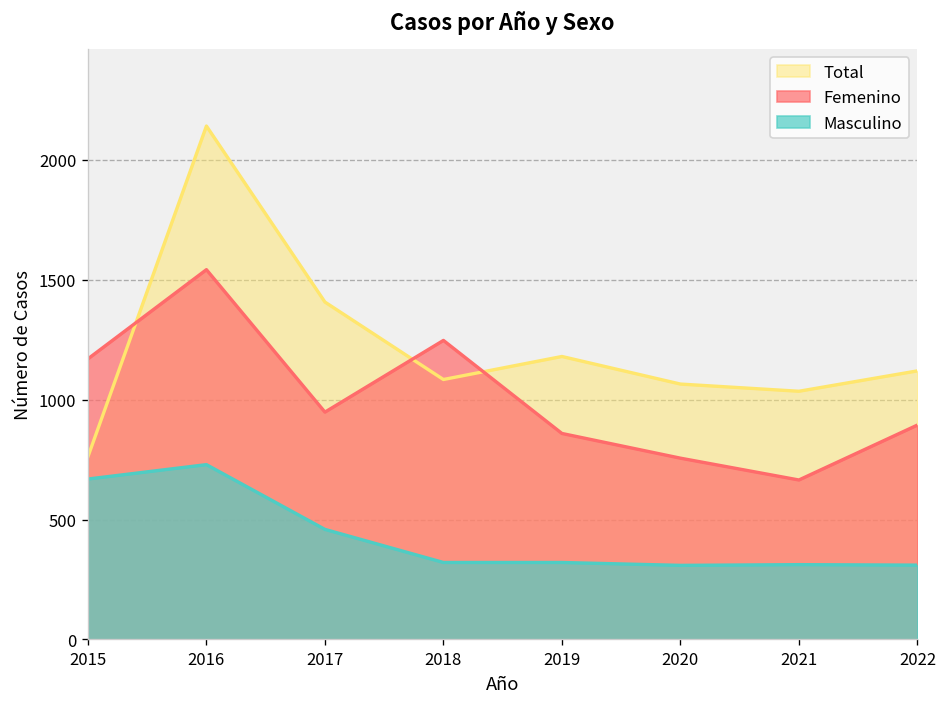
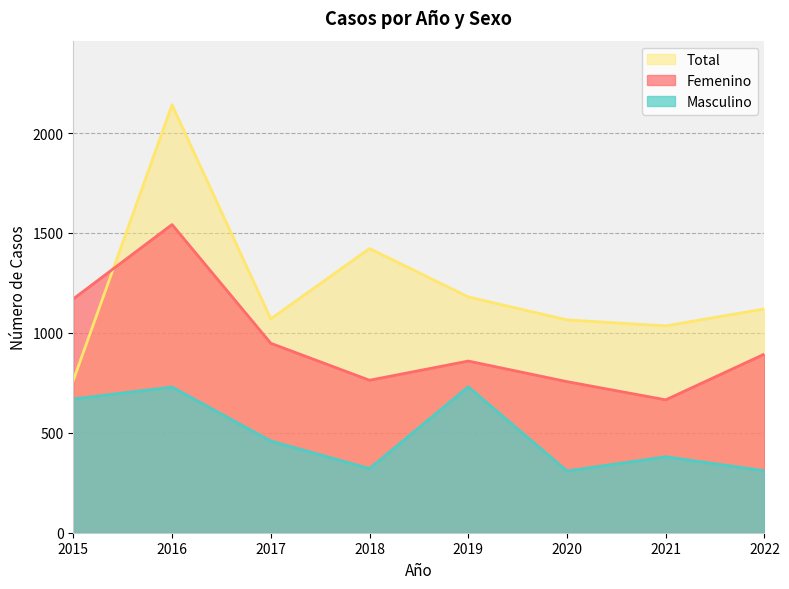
  {
    "Total": {
      "2015": 760,
      "2016": 2140,
-     "2017": 1410,
-     "2018": 1080,
+     "2017": 1070,
+     "2018": 1420,
      "2019": 1180,
      "2020": 1070,
      "2021": 1040,
      "2022": 1120
    },
    "Femenino": {
      "2015": 1170,
      "2016": 1540,
      "2017": 950,
-     "2018": 1250,
+     "2018": 760,
      "2019": 860,
      "2020": 760,
      "2021": 670,
      "2022": 890
    },
    "Masculino": {
      "2015": 670,
      "2016": 730,
      "2017": 460,
      "2018": 320,
-     "2019": 320,
+     "2019": 730,
      "2020": 310,
-     "2021": 310,
+     "2021": 380,
      "2022": 310
    }
  }
